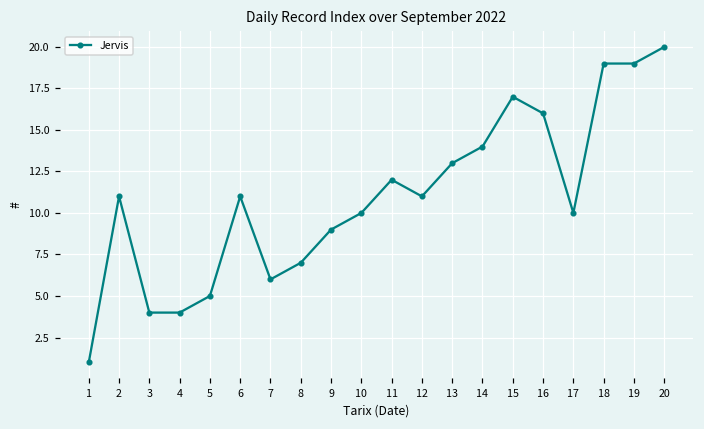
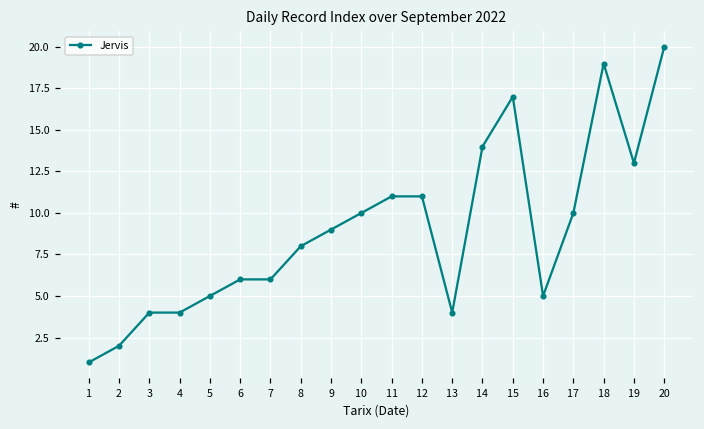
  {
    "1": 1,
-   "2": 11,
+   "2": 2,
    "3": 4,
    "4": 4,
    "5": 5,
-   "6": 11,
+   "6": 6,
    "7": 6,
-   "8": 7,
+   "8": 8,
    "9": 9,
    "10": 10,
-   "11": 12,
+   "11": 11,
    "12": 11,
-   "13": 13,
+   "13": 4,
    "14": 14,
    "15": 17,
-   "16": 16,
+   "16": 5,
    "17": 10,
    "18": 19,
-   "19": 19,
+   "19": 13,
    "20": 20
  }
